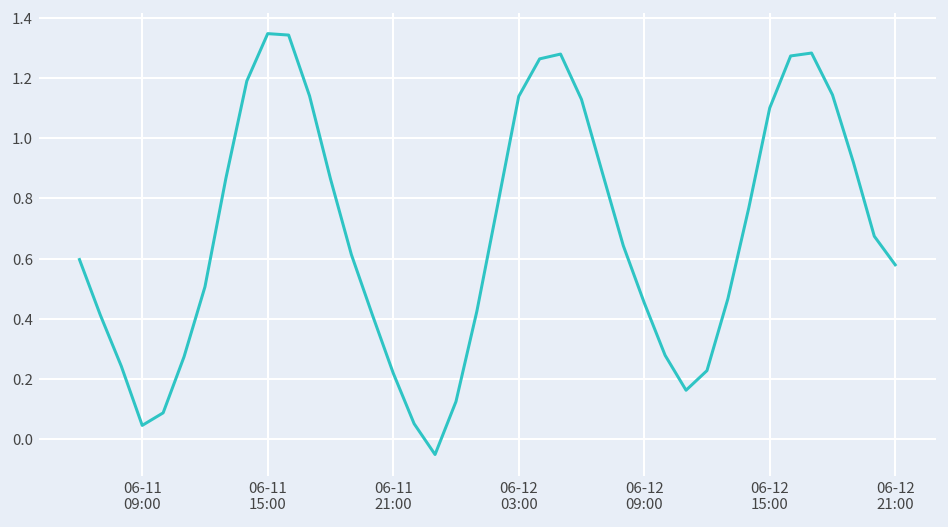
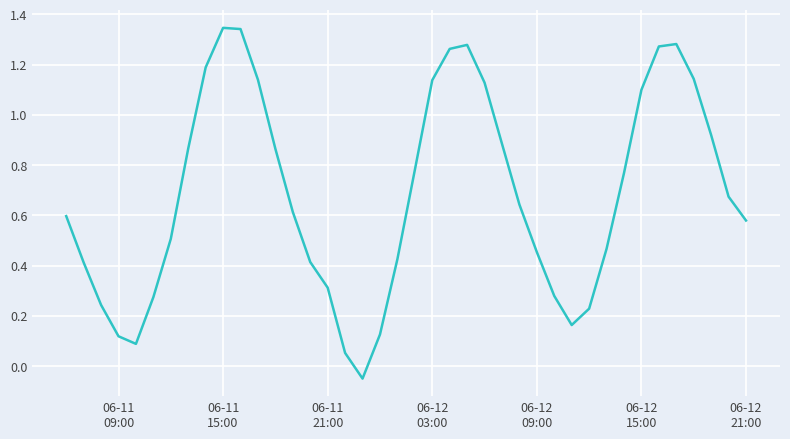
  {
-   "06-11 09:00": 0.05,
+   "06-11 09:00": 0.12,
    "06-11 15:00": 1.35,
-   "06-11 21:00": 0.22,
+   "06-11 21:00": 0.31,
    "06-12 03:00": 1.14,
    "06-12 09:00": 0.45,
    "06-12 15:00": 1.10,
    "06-12 21:00": 0.58
  }
